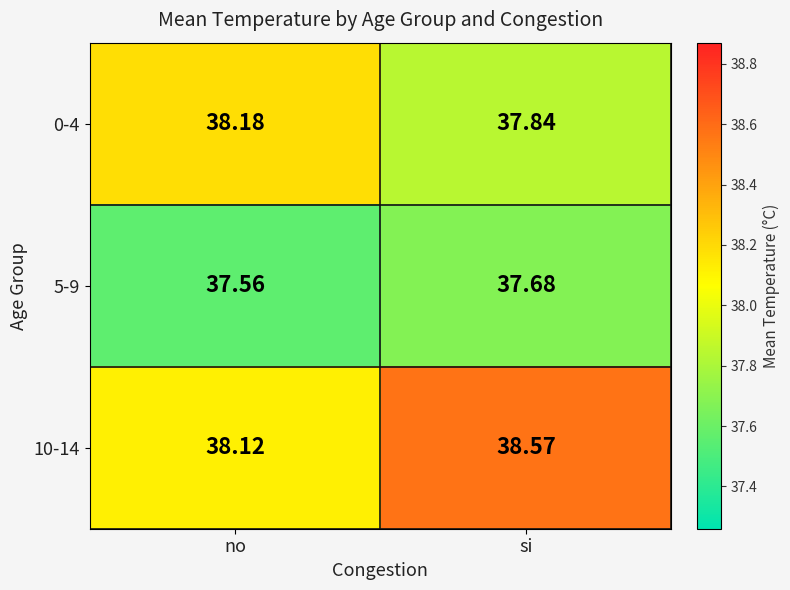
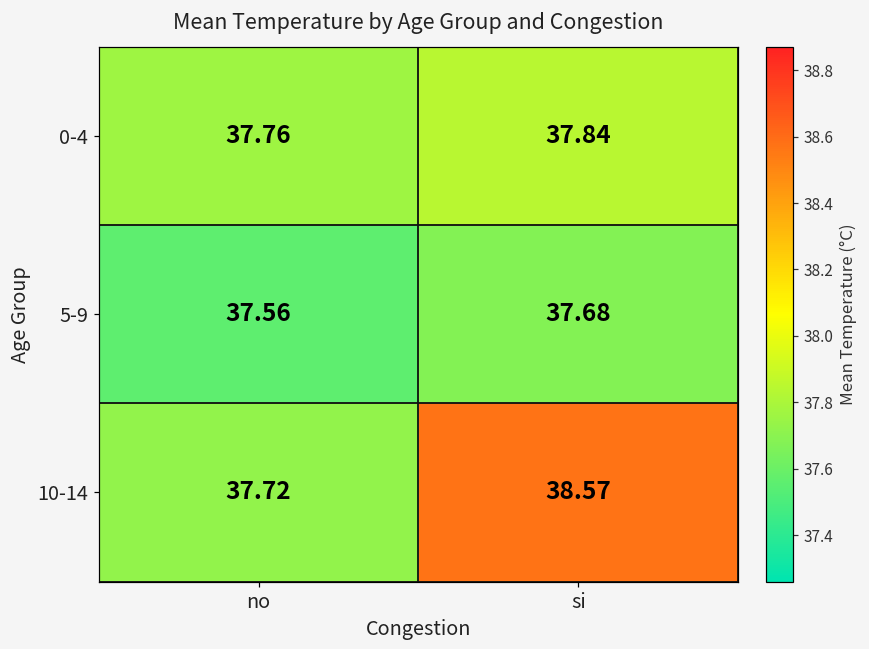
  {
    "0-4": {
-     "no": 38.18,
+     "no": 37.76,
      "si": 37.84
    },
    "5-9": {
      "no": 37.56,
      "si": 37.68
    },
    "10-14": {
-     "no": 38.12,
+     "no": 37.72,
      "si": 38.57
    }
  }
